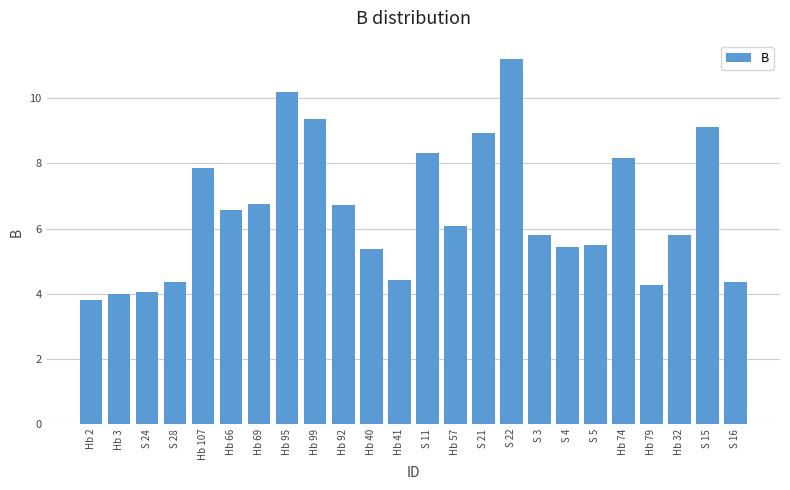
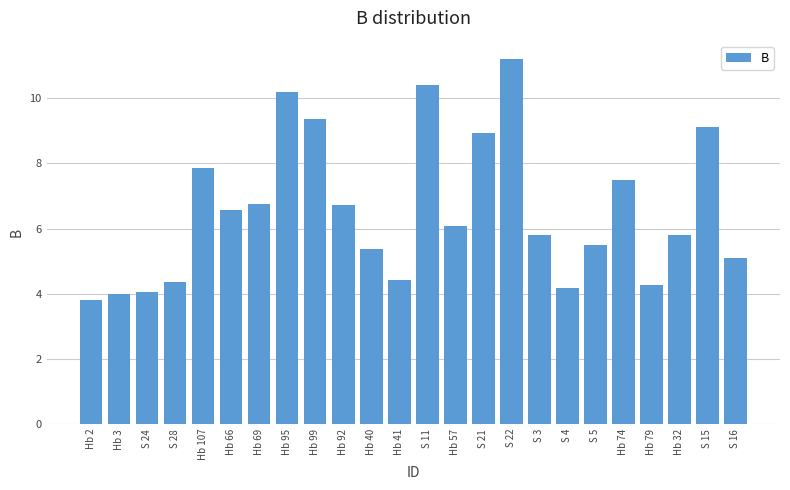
  {
    "Hb 2": 3.8,
    "Hb 3": 4.0,
    "S 24": 4.0,
    "S 28": 4.4,
    "Hb 107": 7.9,
    "Hb 66": 6.6,
    "Hb 69": 6.8,
    "Hb 95": 10.2,
    "Hb 99": 9.4,
    "Hb 92": 6.7,
    "Hb 40": 5.4,
    "Hb 41": 4.4,
-   "S 11": 8.3,
+   "S 11": 10.4,
    "Hb 57": 6.1,
    "S 21": 9.0,
    "S 22": 11.2,
    "S 3": 5.8,
-   "S 4": 5.4,
+   "S 4": 4.2,
    "S 5": 5.5,
-   "Hb 74": 8.2,
+   "Hb 74": 7.5,
    "Hb 79": 4.3,
    "Hb 32": 5.8,
    "S 15": 9.1,
-   "S 16": 4.4
+   "S 16": 5.1
  }
